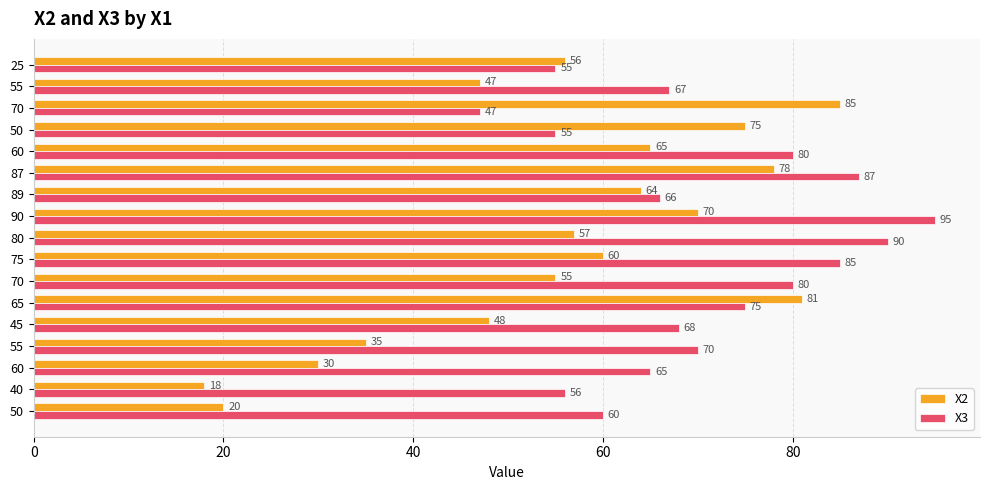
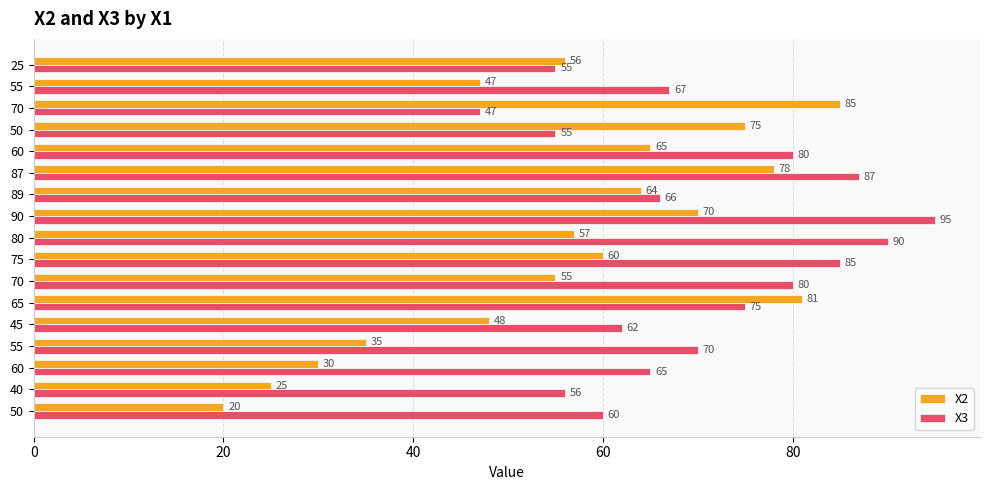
  {
    "X2": {
      "25": 56,
      "87": 78,
      "89": 64,
      "90": 70,
      "80": 57,
      "75": 60,
      "65": 81,
      "45": 48,
-     "40": 18
+     "40": 25
    },
    "X3": {
      "25": 55,
      "87": 87,
      "89": 66,
      "90": 95,
      "80": 90,
      "75": 85,
      "65": 75,
-     "45": 68,
+     "45": 62,
      "40": 56
    }
  }
